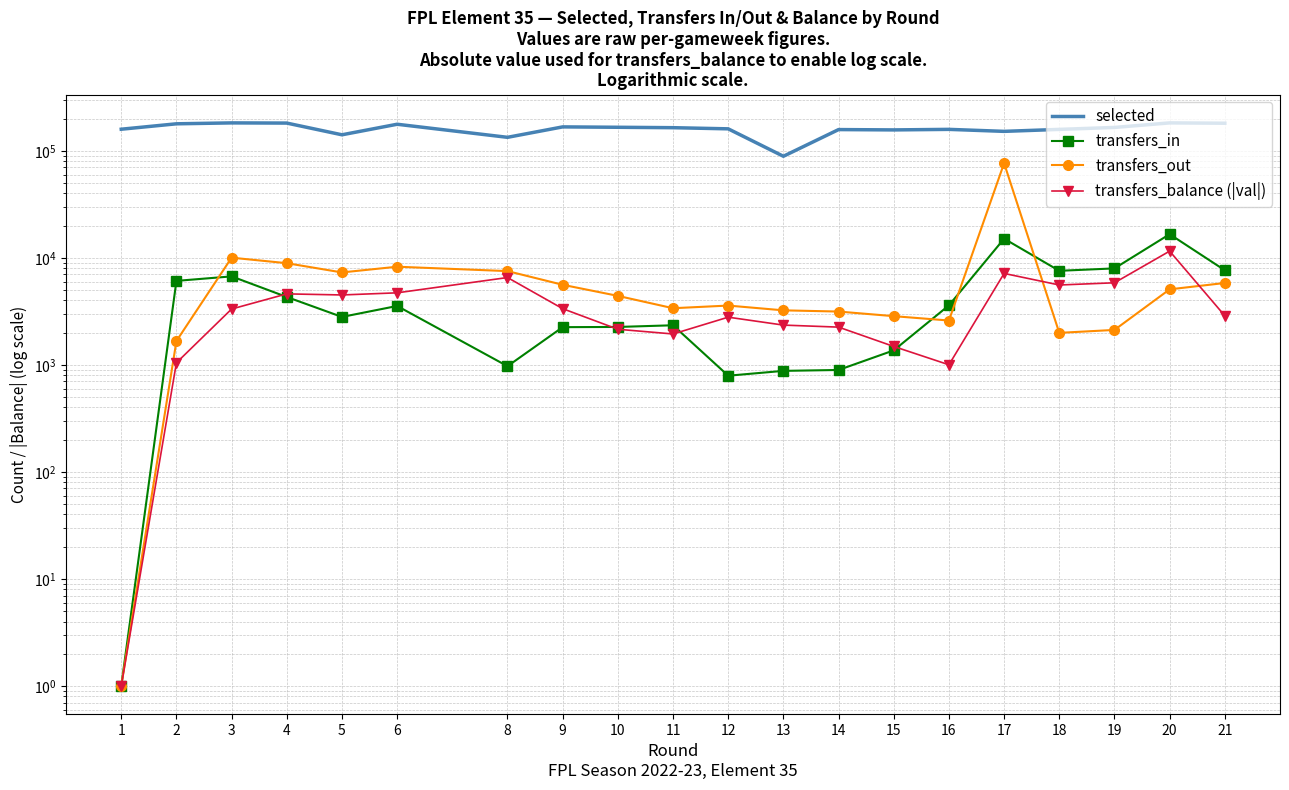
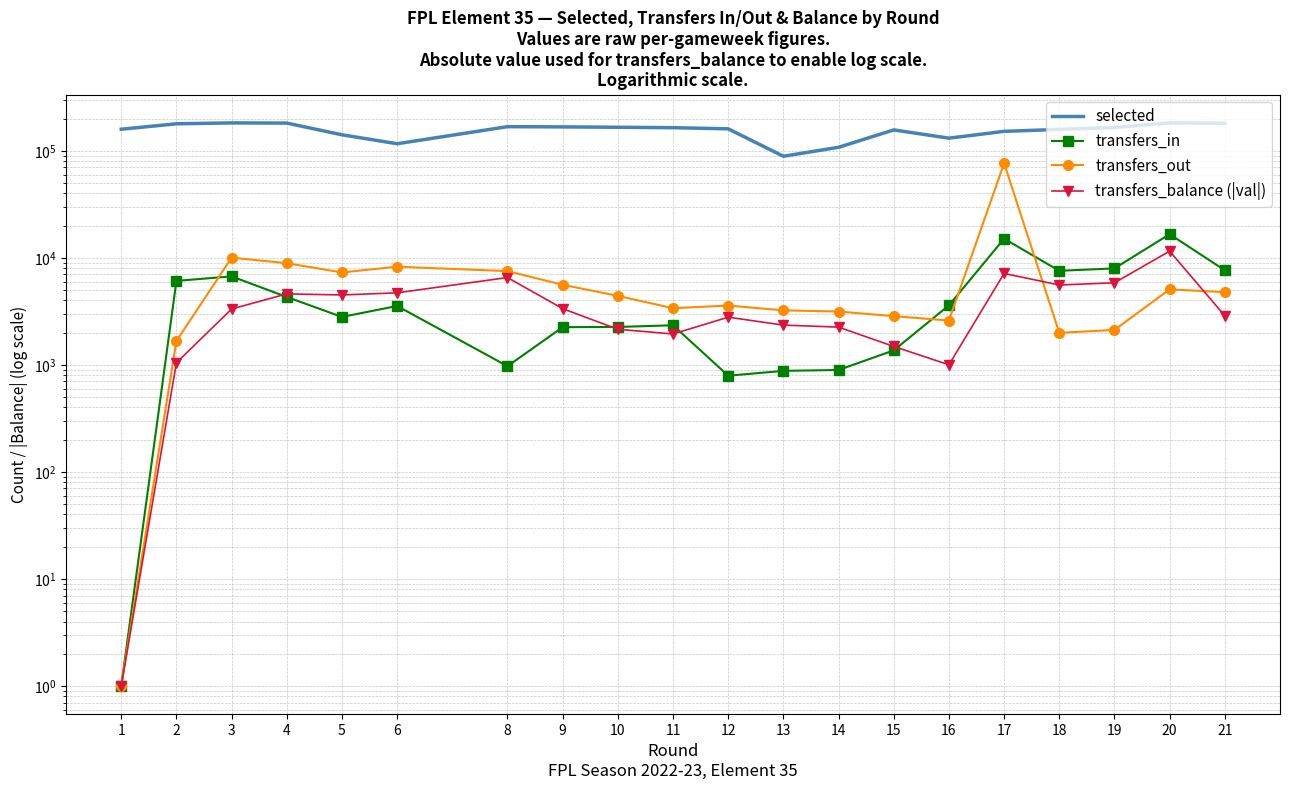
  {
    "selected": {
      "1": 160000,
      "2": 180000,
      "3": 180000,
      "4": 180000,
      "5": 140000,
-     "6": 180000,
-     "8": 130000,
+     "6": 120000,
+     "8": 170000,
      "9": 170000,
      "10": 170000,
      "11": 160000,
      "12": 160000,
      "13": 90000,
-     "14": 160000,
+     "14": 110000,
      "15": 160000,
-     "16": 160000,
+     "16": 130000,
      "17": 150000
    },
    "transfers_in": {
      "2": 6000,
      "3": 7000,
      "4": 4300,
      "5": 2800,
      "6": 3600,
      "8": 1000,
      "9": 2300,
      "11": 2300,
      "12": 800,
      "13": 900,
      "14": 900,
      "15": 1400,
      "16": 3600,
      "17": 15000,
      "18": 8000,
      "19": 8000,
      "20": 17000,
      "21": 8000
    },
    "transfers_out": {
      "2": 1700,
      "3": 10000,
      "4": 9000,
      "5": 7000,
      "6": 8000,
      "8": 8000,
      "9": 6000,
      "10": 4400,
      "11": 3400,
      "12": 3600,
      "13": 3200,
      "14": 3100,
      "15": 2900,
      "16": 2600,
      "17": 80000,
      "18": 2000,
      "19": 2100,
      "20": 5000,
-     "21": 6000
+     "21": 5000
    },
    "transfers_balance (|val|)": {
      "2": 1000,
      "3": 3300,
      "4": 4600,
      "5": 4500,
      "6": 5000,
      "8": 7000,
      "9": 3400,
      "11": 1900,
      "12": 2800,
      "13": 2400,
      "14": 2300,
      "15": 1500,
      "16": 1000,
      "17": 7000,
      "18": 6000,
      "19": 6000,
      "20": 12000,
      "21": 2900
    }
  }
